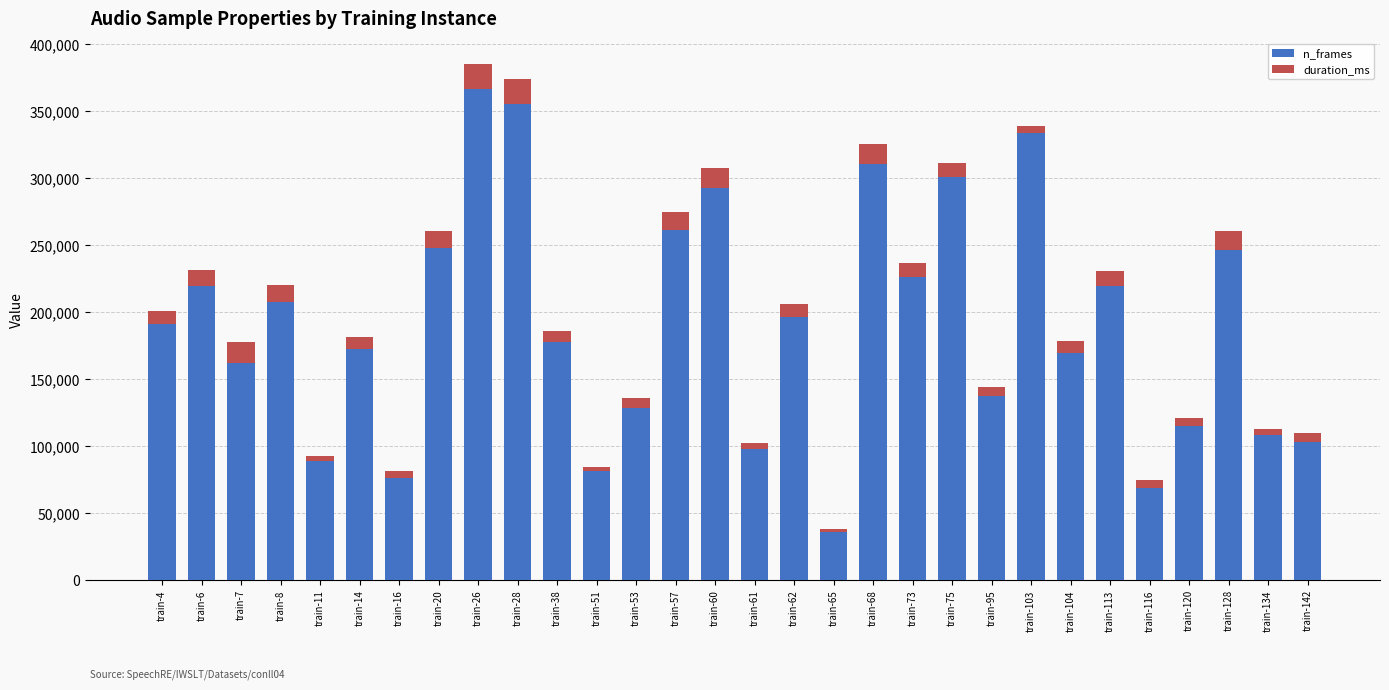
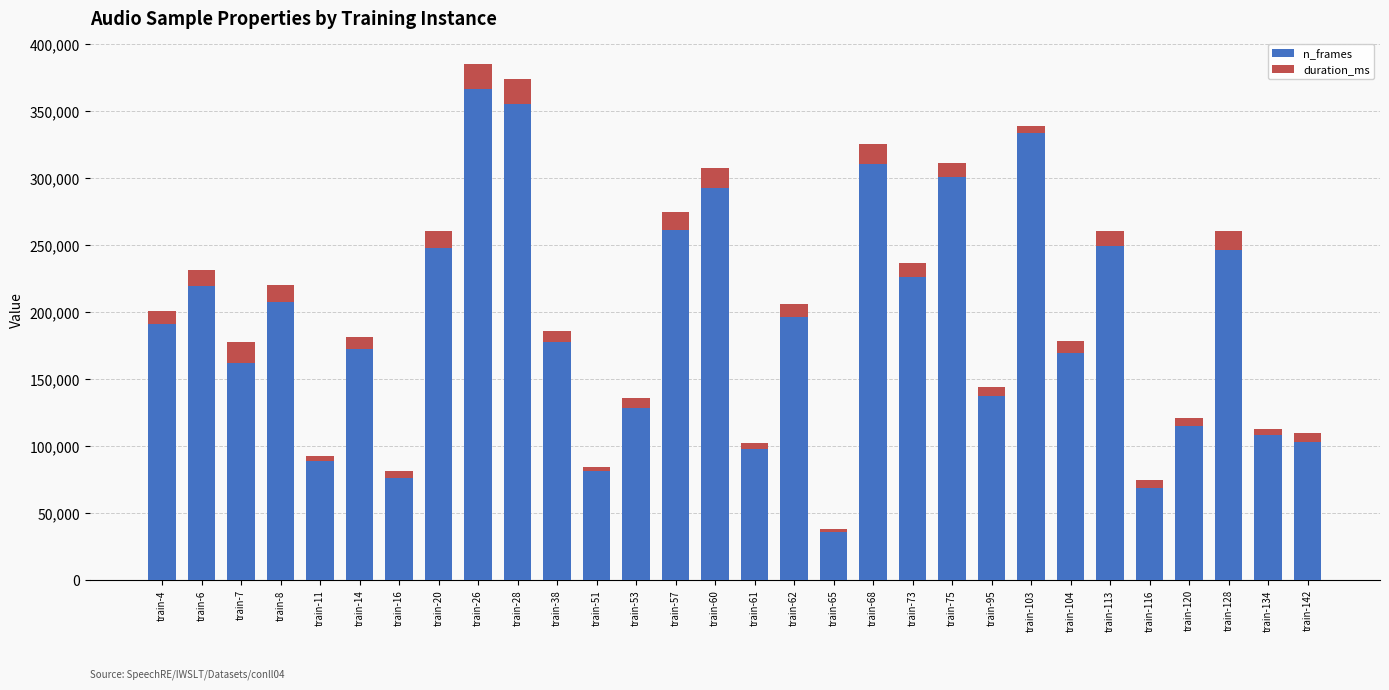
  {
    "n_frames": {
      "train-4": "191,000",
      "train-6": "219,000",
      "train-7": "162,000",
      "train-8": "207,000",
      "train-11": "89,000",
      "train-14": "173,000",
      "train-16": "77,000",
      "train-20": "248,000",
      "train-26": "366,000",
      "train-28": "356,000",
      "train-38": "177,000",
      "train-51": "81,000",
      "train-53": "128,000",
      "train-57": "262,000",
      "train-60": "293,000",
      "train-61": "98,000",
      "train-62": "197,000",
      "train-65": "36,000",
      "train-68": "311,000",
      "train-73": "226,000",
      "train-75": "301,000",
      "train-95": "137,000",
      "train-103": "334,000",
      "train-104": "170,000",
-     "train-113": "219,000",
+     "train-113": "250,000",
      "train-116": "69,000",
      "train-120": "115,000",
      "train-128": "247,000",
      "train-134": "108,000",
      "train-142": "103,000"
    },
    "duration_ms": {
      "train-4": "10,000",
      "train-6": "12,000",
      "train-7": "16,000",
      "train-8": "13,000",
      "train-11": "4,000",
      "train-14": "9,000",
      "train-16": "5,000",
      "train-20": "12,000",
      "train-26": "19,000",
      "train-28": "18,000",
      "train-38": "9,000",
      "train-51": "3,000",
      "train-53": "8,000",
      "train-57": "13,000",
      "train-60": "15,000",
      "train-61": "5,000",
      "train-62": "9,000",
      "train-65": "2,000",
      "train-68": "15,000",
      "train-73": "11,000",
      "train-75": "11,000",
      "train-95": "7,000",
      "train-103": "5,000",
      "train-104": "8,000",
      "train-113": "11,000",
      "train-116": "6,000",
      "train-120": "6,000",
      "train-128": "14,000",
      "train-134": "4,000",
      "train-142": "7,000"
    }
  }
